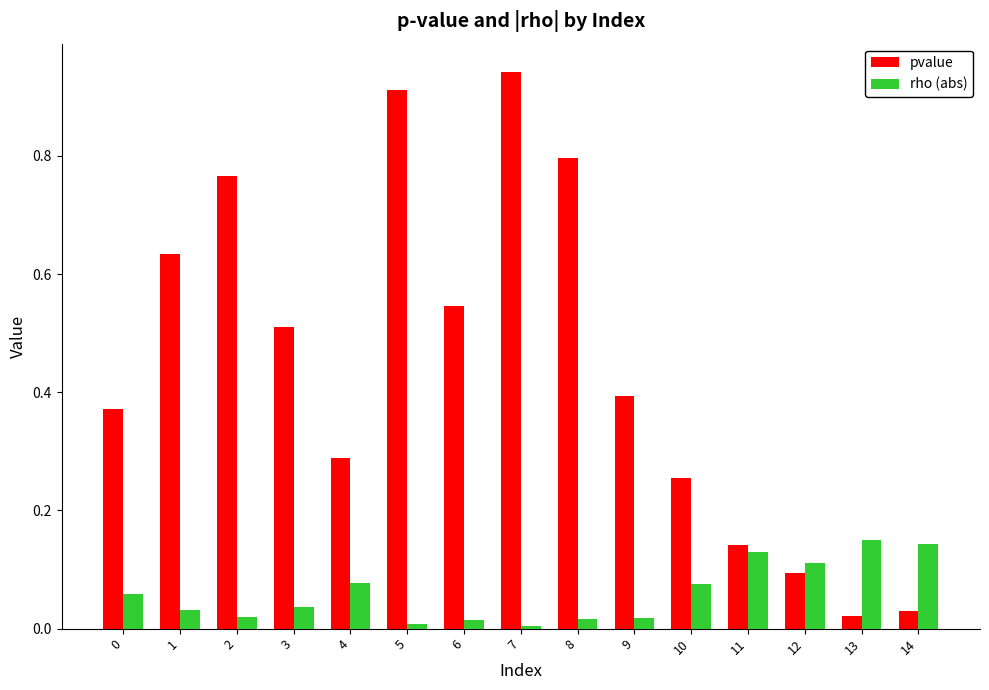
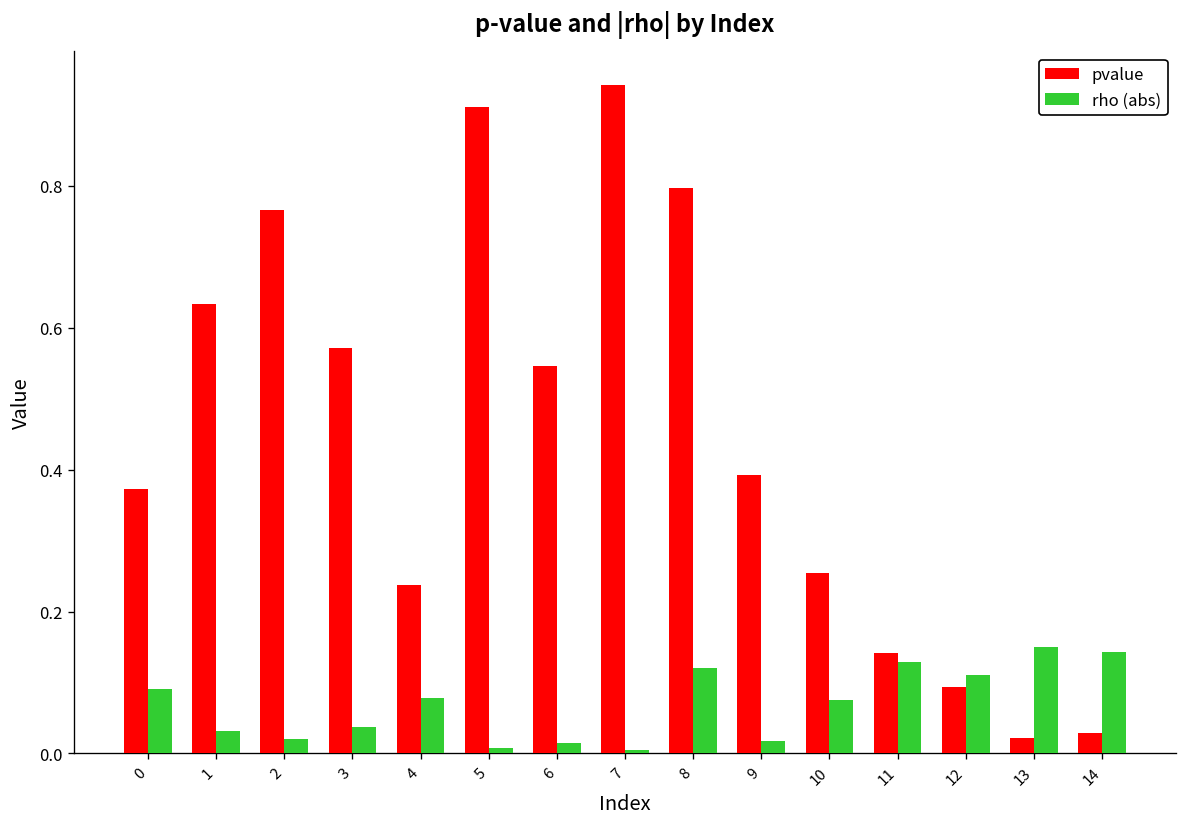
  {
    "pvalue": {
      "0": 0.37,
      "1": 0.63,
      "2": 0.77,
-     "3": 0.51,
-     "4": 0.29,
+     "3": 0.57,
+     "4": 0.24,
      "5": 0.91,
      "6": 0.55,
      "7": 0.94,
      "8": 0.80,
      "9": 0.39,
      "10": 0.25,
      "11": 0.14,
      "12": 0.09,
      "13": 0.02,
      "14": 0.03
    },
    "rho (abs)": {
-     "0": 0.06,
+     "0": 0.09,
      "1": 0.03,
      "2": 0.02,
      "3": 0.04,
      "4": 0.08,
      "5": 0.01,
      "6": 0.01,
      "7": 0.00,
-     "8": 0.02,
+     "8": 0.12,
      "9": 0.02,
      "10": 0.08,
      "11": 0.13,
      "12": 0.11,
      "13": 0.15,
      "14": 0.14
    }
  }
